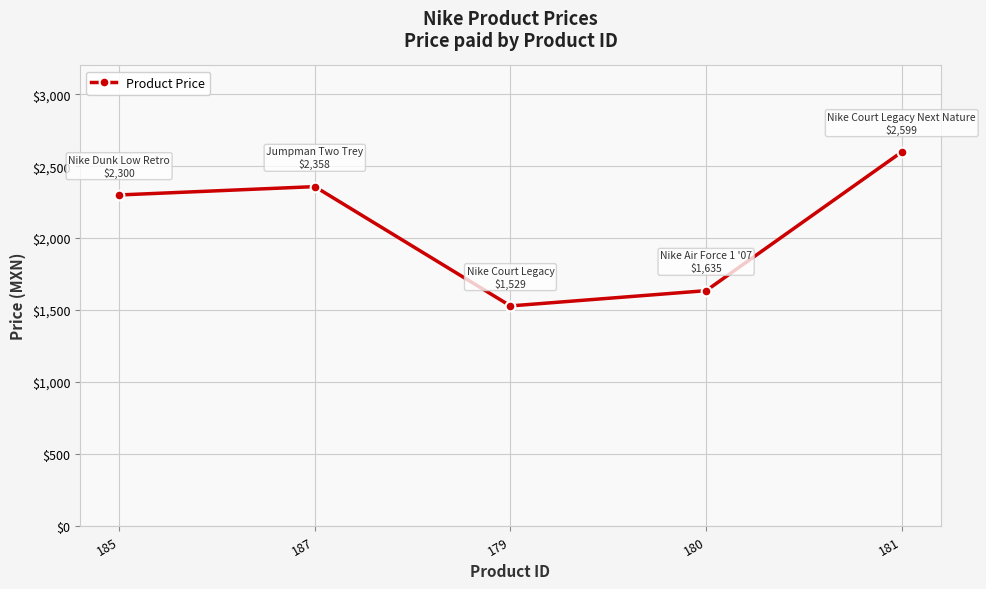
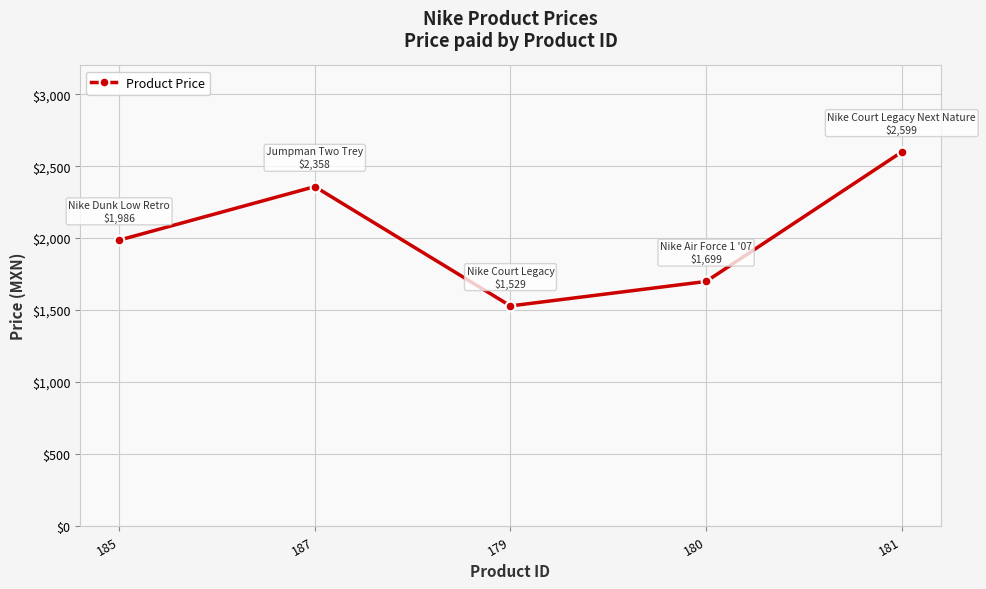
  {
-   "185": "$2,300",
-   "180": "$1,635"
+   "185": "$1,986",
+   "180": "$1,699"
  }
